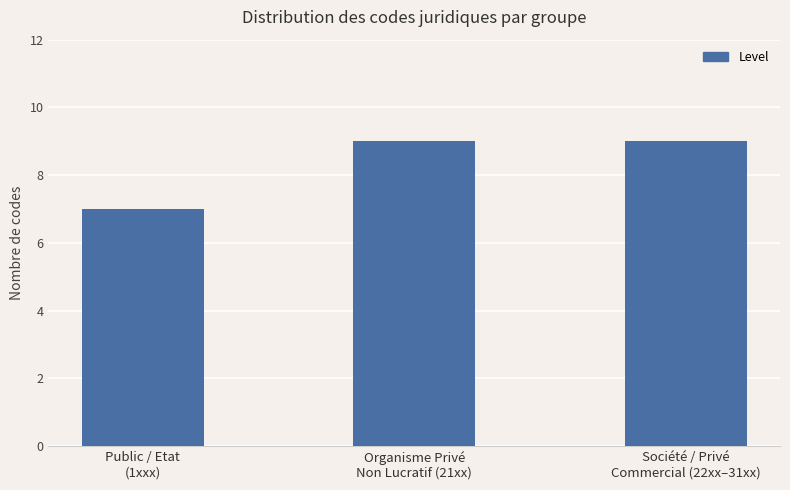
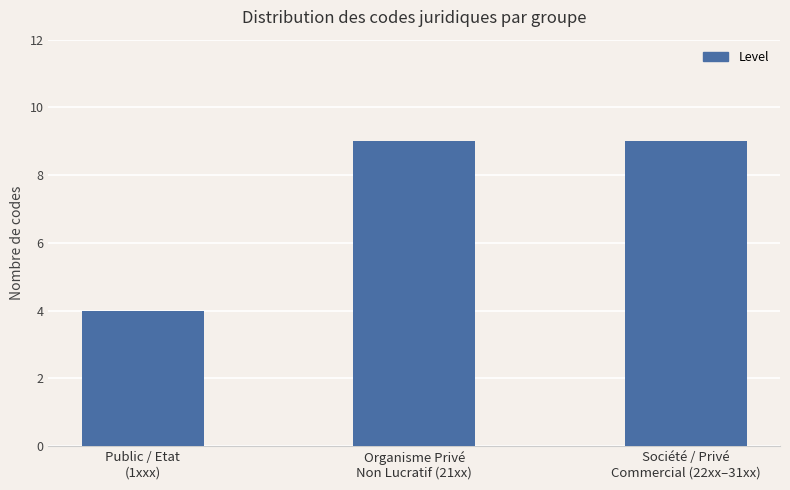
  {
-   "Public / Etat (1xxx)": 7,
+   "Public / Etat (1xxx)": 4,
    "Organisme Privé Non Lucratif (21xx)": 9,
    "Société / Privé Commercial (22xx–31xx)": 9
  }
